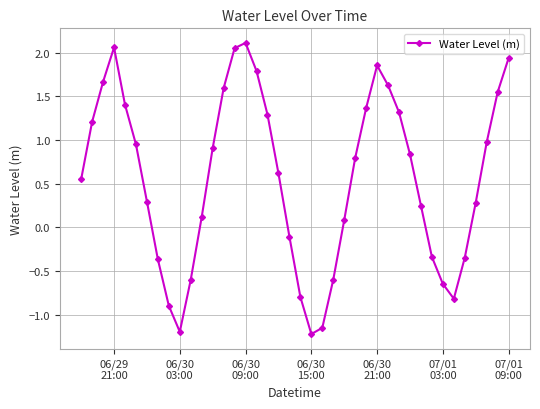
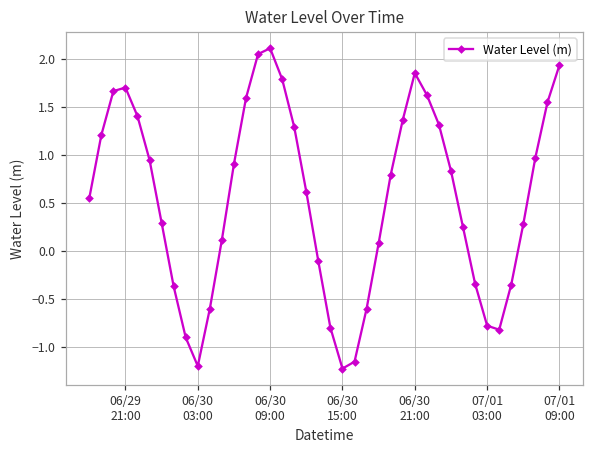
  {
-   "06/29 21:00": 2.1,
+   "06/29 21:00": 1.7,
    "06/30 03:00": -1.2,
    "06/30 09:00": 2.1,
    "06/30 15:00": -1.2,
    "06/30 21:00": 1.9,
-   "07/01 03:00": -0.6,
+   "07/01 03:00": -0.8,
    "07/01 09:00": 1.9
  }
